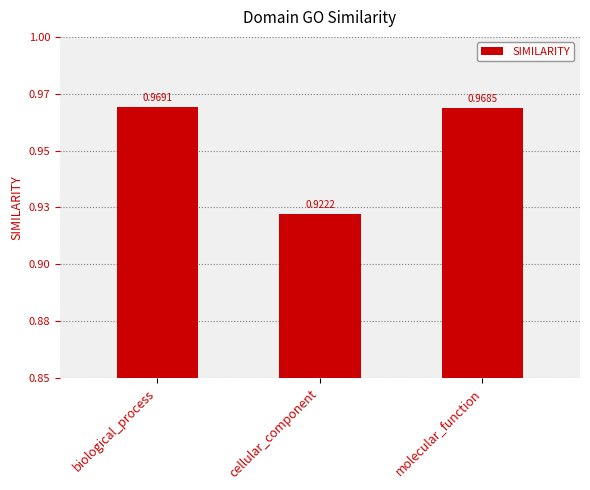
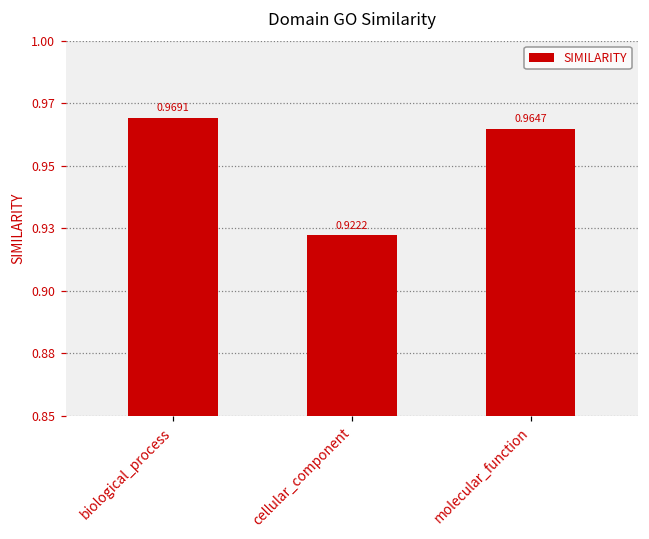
  {
    "biological_process": 0.9691,
    "cellular_component": 0.9222,
-   "molecular_function": 0.9685
+   "molecular_function": 0.9647
  }
